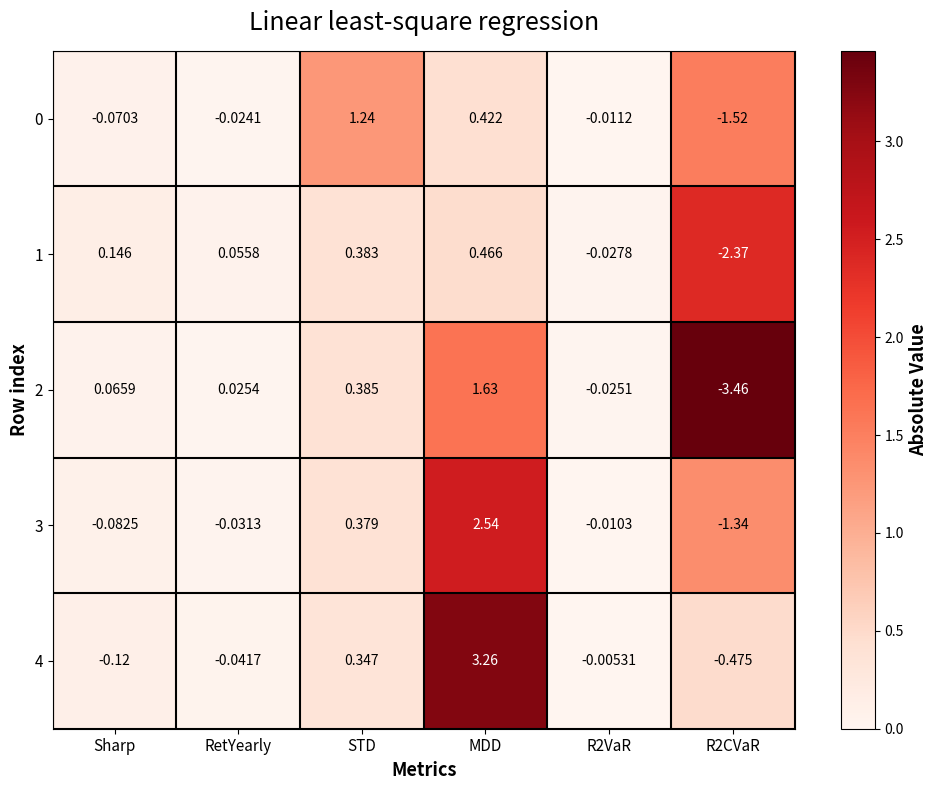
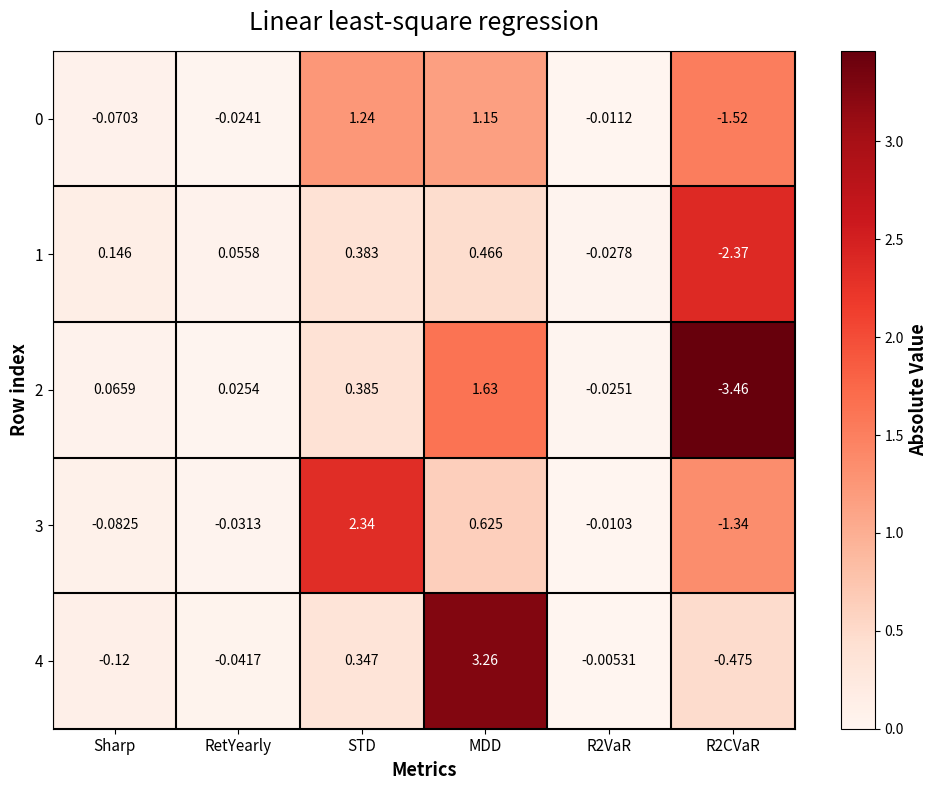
  {
    "0": {
      "Sharp": -0.0703,
      "RetYearly": -0.0241,
      "STD": 1.24,
-     "MDD": 0.422,
+     "MDD": 1.15,
      "R2VaR": -0.0112,
      "R2CVaR": -1.52
    },
    "1": {
      "Sharp": 0.146,
      "RetYearly": 0.0558,
      "STD": 0.383,
      "MDD": 0.466,
      "R2VaR": -0.0278,
      "R2CVaR": -2.37
    },
    "2": {
      "Sharp": 0.0659,
      "RetYearly": 0.0254,
      "STD": 0.385,
      "MDD": 1.63,
      "R2VaR": -0.0251,
      "R2CVaR": -3.46
    },
    "3": {
      "Sharp": -0.0825,
      "RetYearly": -0.0313,
-     "STD": 0.379,
-     "MDD": 2.54,
+     "STD": 2.34,
+     "MDD": 0.625,
      "R2VaR": -0.0103,
      "R2CVaR": -1.34
    },
    "4": {
      "Sharp": -0.12,
      "RetYearly": -0.0417,
      "STD": 0.347,
      "MDD": 3.26,
      "R2VaR": -0.00531,
      "R2CVaR": -0.475
    }
  }
